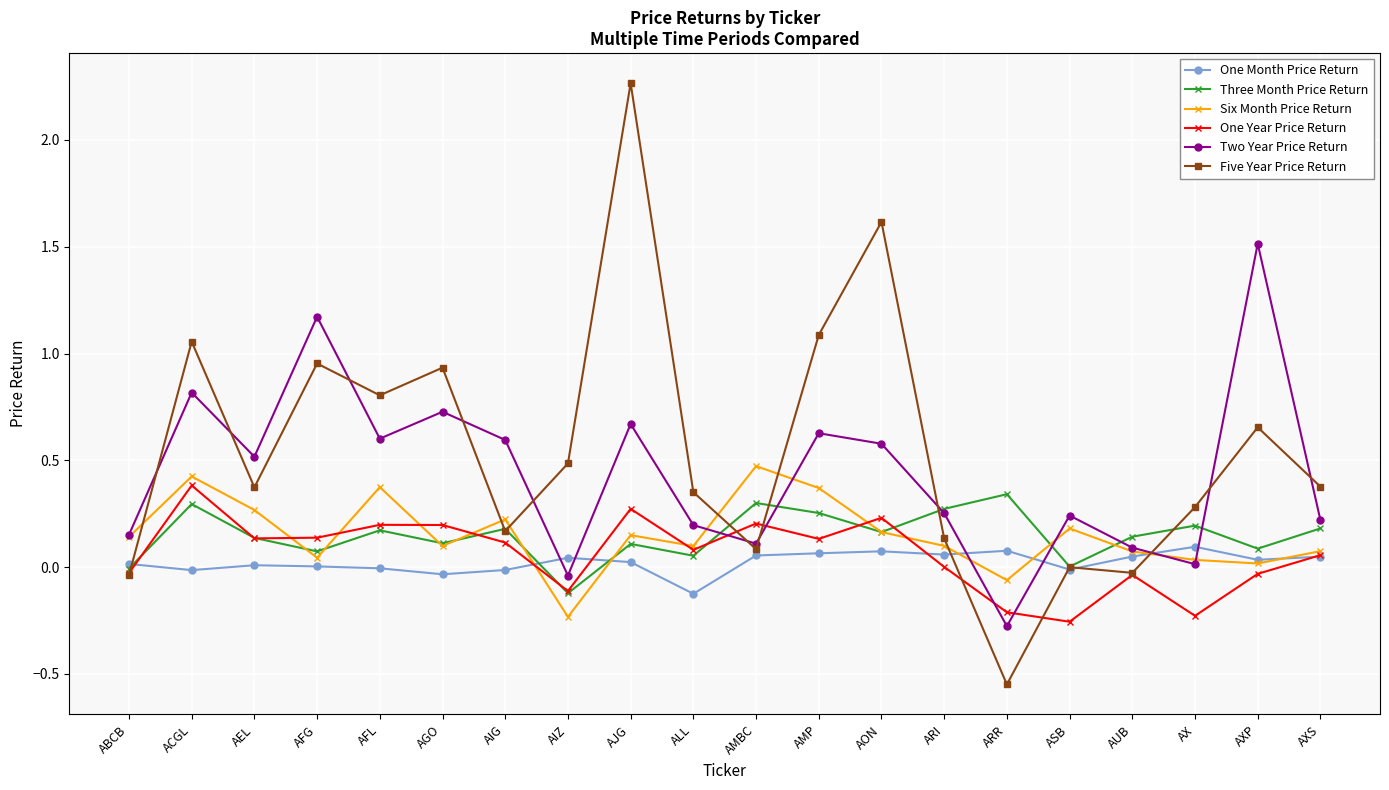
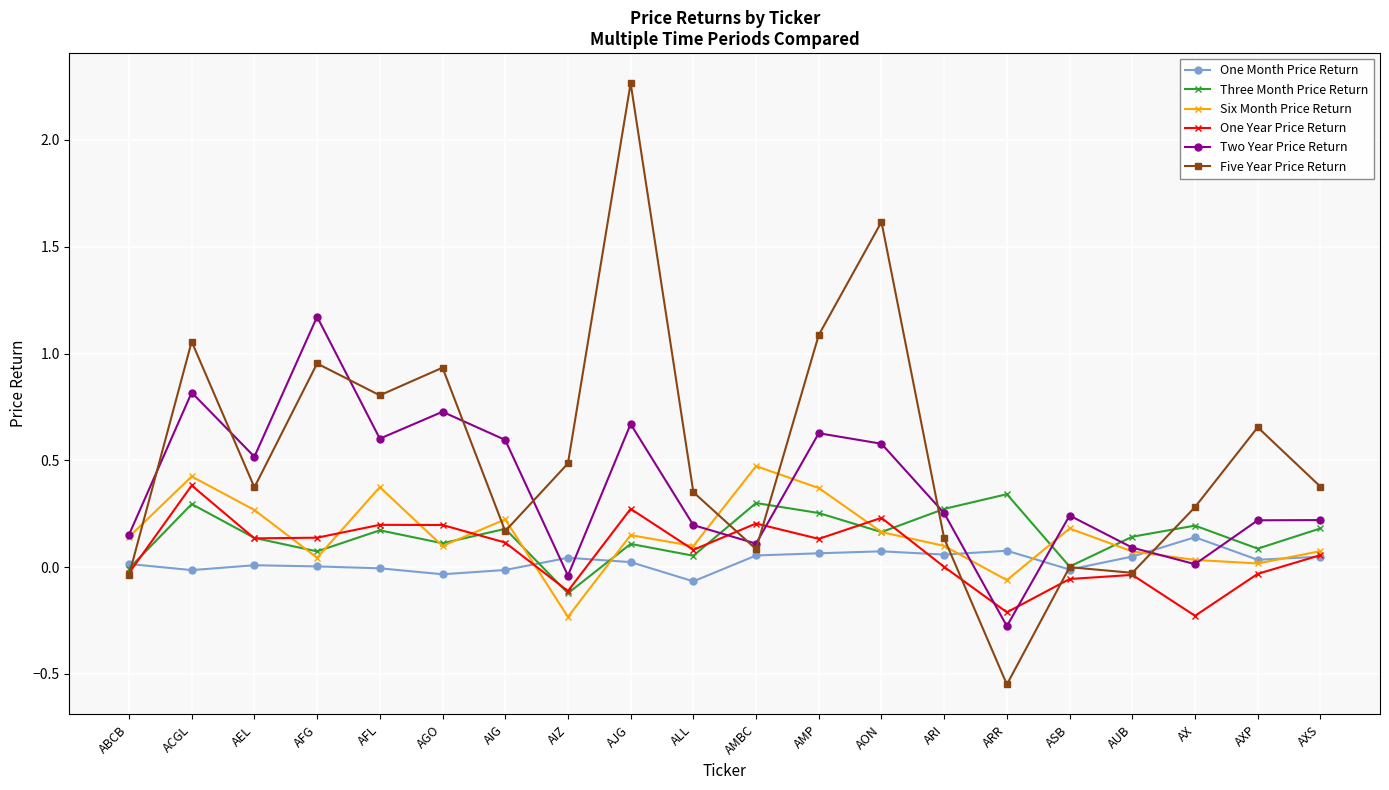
  {
    "One Month Price Return": {
      "ABCB": 0.01,
      "ACGL": -0.01,
      "AEL": 0.01,
      "AFG": 0.00,
      "AFL": -0.01,
      "AGO": -0.03,
      "AIG": -0.01,
      "AIZ": 0.04,
      "AJG": 0.02,
-     "ALL": -0.13,
+     "ALL": -0.07,
      "AMBC": 0.05,
      "AMP": 0.06,
      "AON": 0.07,
      "ARI": 0.06,
      "ARR": 0.08,
      "AUB": 0.05,
-     "AX": 0.10,
+     "AX": 0.14,
      "AXP": 0.03
    },
    "Three Month Price Return": {
      "ABCB": -0.01,
      "ACGL": 0.30,
      "AFG": 0.07,
      "AFL": 0.17,
      "AGO": 0.11,
      "AJG": 0.11,
      "ALL": 0.05,
      "AMBC": 0.30,
      "AMP": 0.25,
      "ARI": 0.27,
      "ARR": 0.34,
      "AUB": 0.14,
      "AX": 0.19,
      "AXP": 0.09,
      "AXS": 0.18
    },
    "Six Month Price Return": {
      "ACGL": 0.42,
      "AEL": 0.27,
      "AFG": 0.04,
      "AFL": 0.37,
      "AGO": 0.10,
      "AIG": 0.22,
      "AIZ": -0.23,
      "AJG": 0.15,
      "ALL": 0.10,
      "AMBC": 0.47,
      "AMP": 0.37,
      "ARI": 0.10,
      "ARR": -0.06,
      "ASB": 0.18,
      "AUB": 0.07,
      "AX": 0.03,
      "AXP": 0.02,
      "AXS": 0.07
    },
    "One Year Price Return": {
      "ACGL": 0.38,
      "AFG": 0.14,
      "AFL": 0.20,
      "AGO": 0.20,
      "AIG": 0.11,
      "AJG": 0.27,
      "ALL": 0.08,
      "AMBC": 0.20,
      "AMP": 0.13,
      "AON": 0.23,
      "ARI": 0.00,
      "ARR": -0.21,
-     "ASB": -0.26,
+     "ASB": -0.06,
      "AX": -0.23,
      "AXP": -0.03
    },
    "Two Year Price Return": {
      "ACGL": 0.82,
      "AEL": 0.52,
      "AFG": 1.17,
      "AFL": 0.60,
      "AGO": 0.73,
      "AIG": 0.60,
      "AIZ": -0.04,
      "AJG": 0.67,
      "ALL": 0.20,
      "AMBC": 0.11,
      "AMP": 0.63,
      "AON": 0.58,
      "ARI": 0.25,
      "ARR": -0.28,
      "ASB": 0.24,
      "AUB": 0.09,
      "AX": 0.01,
-     "AXP": 1.51,
+     "AXP": 0.22,
      "AXS": 0.22
    },
    "Five Year Price Return": {
      "ACGL": 1.06,
      "AEL": 0.37,
      "AFG": 0.95,
      "AFL": 0.80,
      "AGO": 0.93,
      "AIZ": 0.49,
      "AJG": 2.27,
      "ALL": 0.35,
      "AMBC": 0.08,
      "AMP": 1.09,
      "AON": 1.62,
      "ARI": 0.13,
      "ARR": -0.55,
      "AX": 0.28,
      "AXP": 0.65,
      "AXS": 0.38
    }
  }
